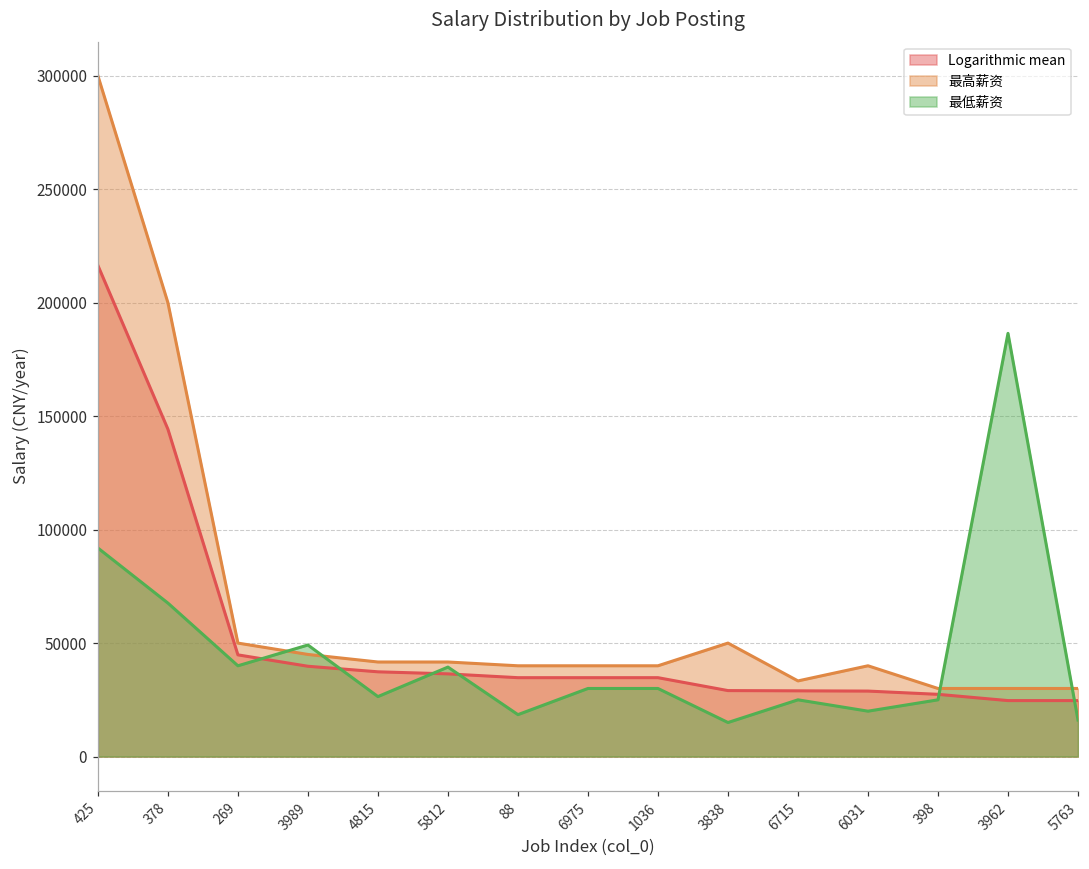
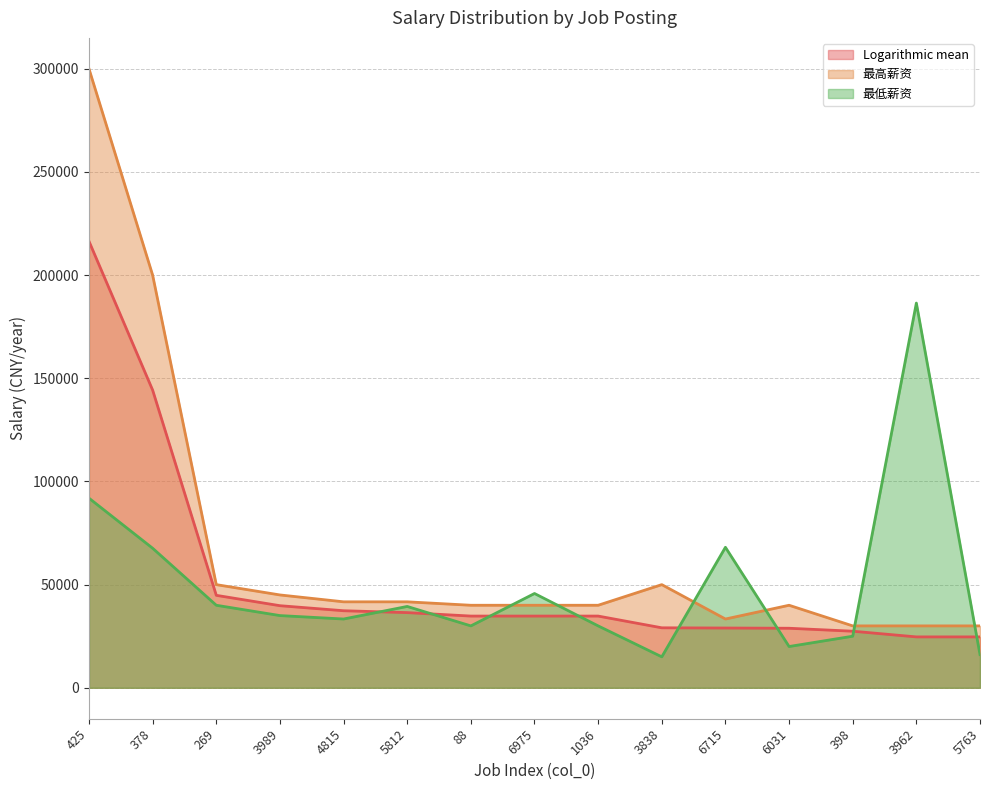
  {
    "最低薪资": {
      "425": 92000,
      "378": 68000,
      "269": 40000,
-     "3989": 49000,
-     "4815": 26000,
+     "3989": 35000,
+     "4815": 33000,
      "5812": 39000,
-     "88": 18000,
-     "6975": 30000,
+     "88": 30000,
+     "6975": 46000,
      "1036": 30000,
      "3838": 15000,
-     "6715": 25000,
+     "6715": 68000,
      "6031": 20000,
      "398": 25000,
      "3962": 186000,
      "5763": 16000
    }
  }
